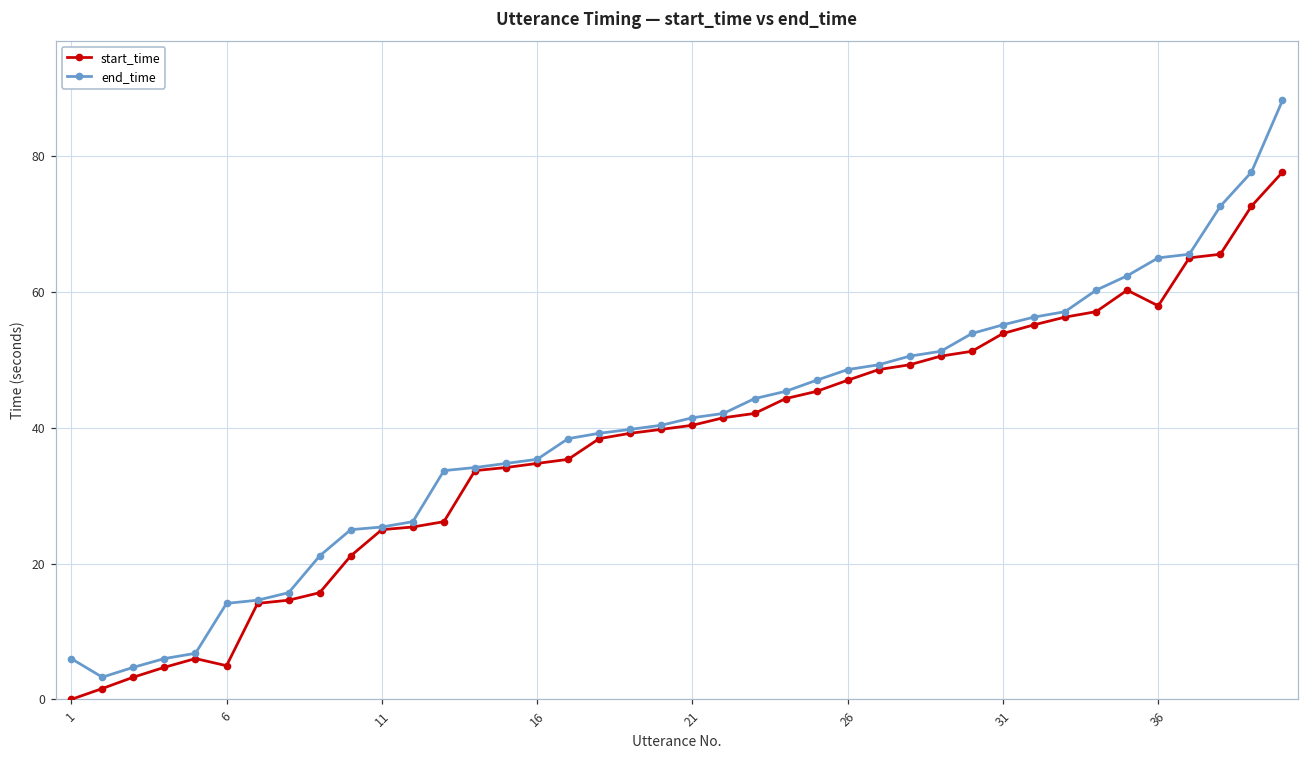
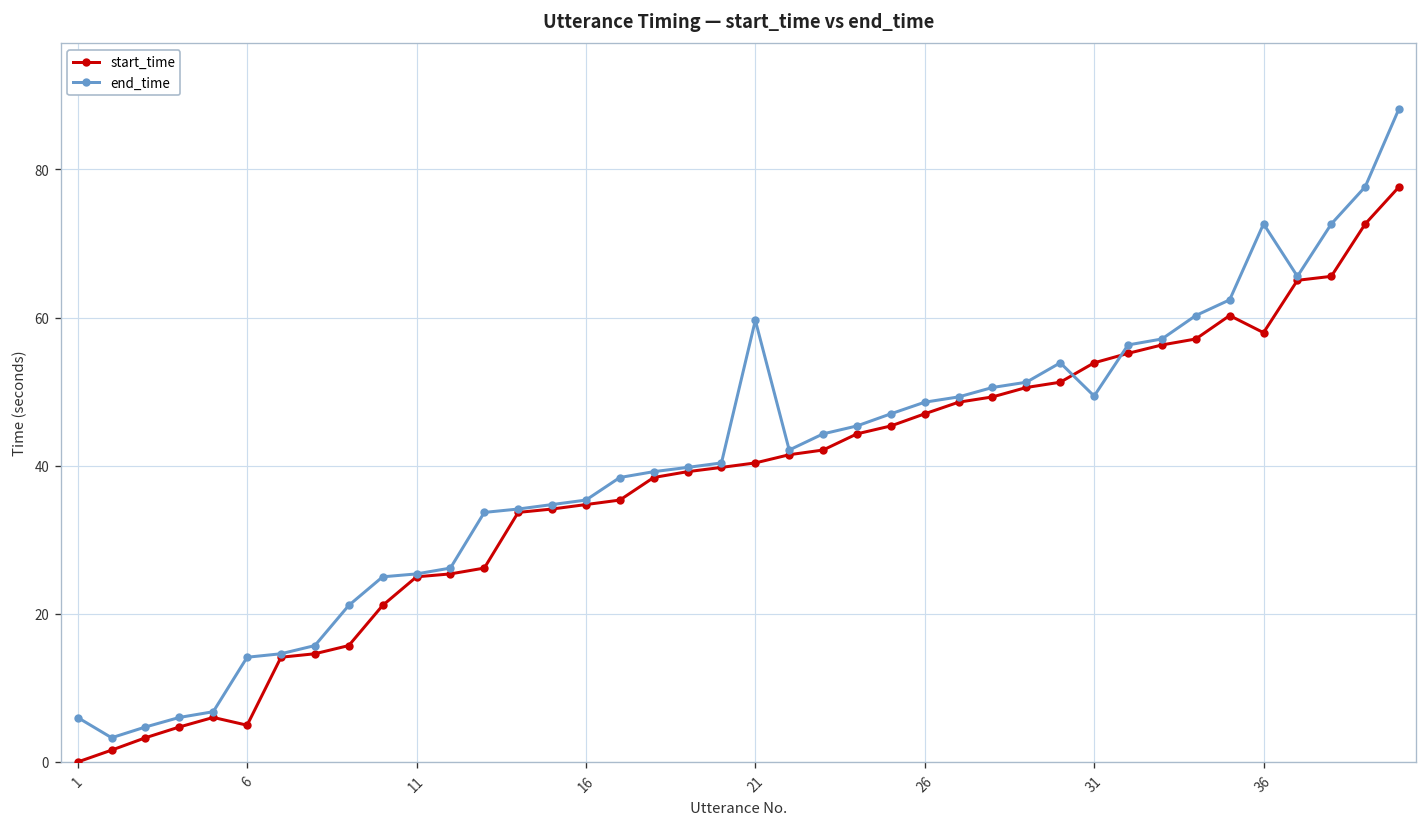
  {
    "start_time": {
      "1": 0,
      "6": 5,
      "16": 35,
      "21": 40,
      "26": 47,
      "31": 54,
      "36": 58
    },
    "end_time": {
      "1": 6,
      "6": 14,
      "16": 35,
-     "21": 41,
+     "21": 60,
      "26": 49,
-     "31": 55,
-     "36": 65
+     "31": 49,
+     "36": 73
    }
  }
